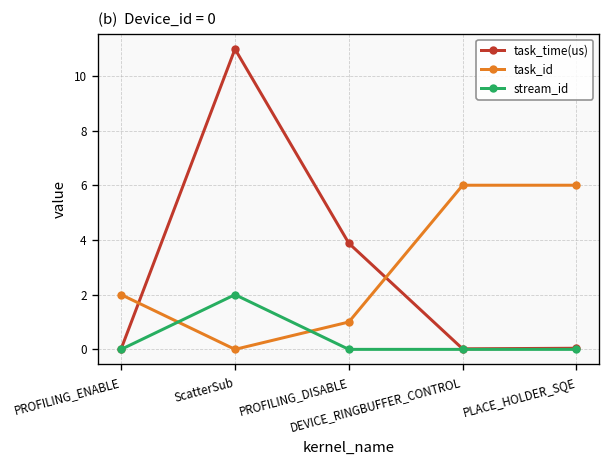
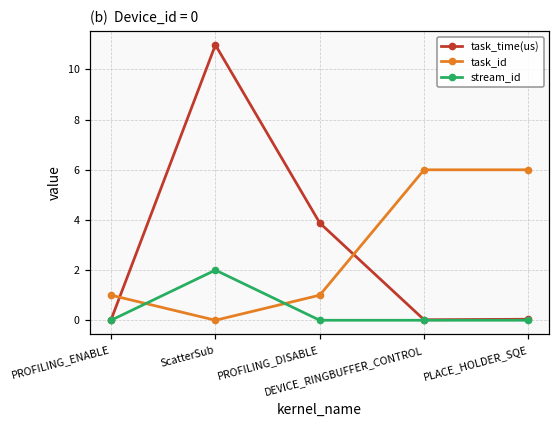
  {
    "task_time(us)": {
      "ScatterSub": 11,
      "PROFILING_DISABLE": 3.9
    },
    "task_id": {
-     "PROFILING_ENABLE": 2,
+     "PROFILING_ENABLE": 1,
      "ScatterSub": 0,
      "PROFILING_DISABLE": 1,
      "DEVICE_RINGBUFFER_CONTROL": 6,
      "PLACE_HOLDER_SQE": 6
    },
    "stream_id": {
      "ScatterSub": 2,
      "PROFILING_DISABLE": 0
    }
  }
